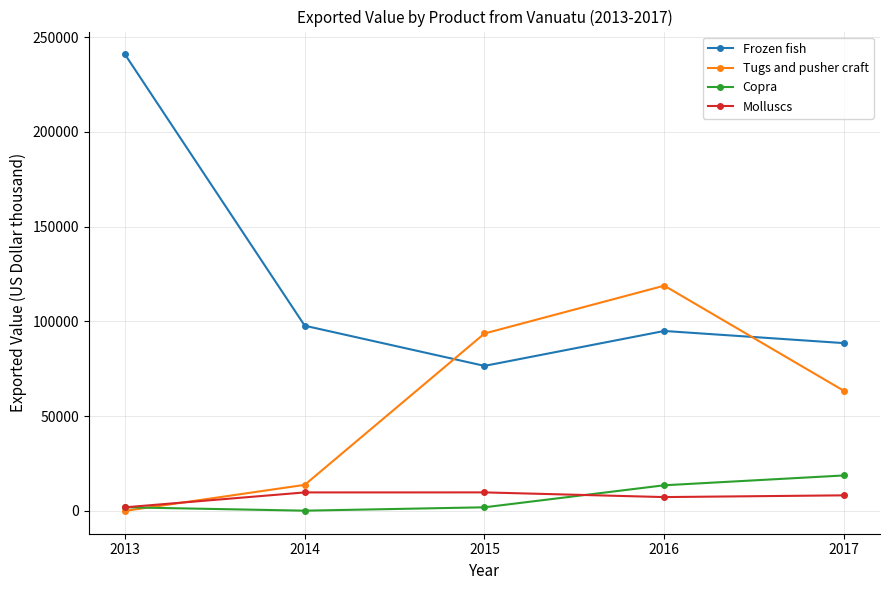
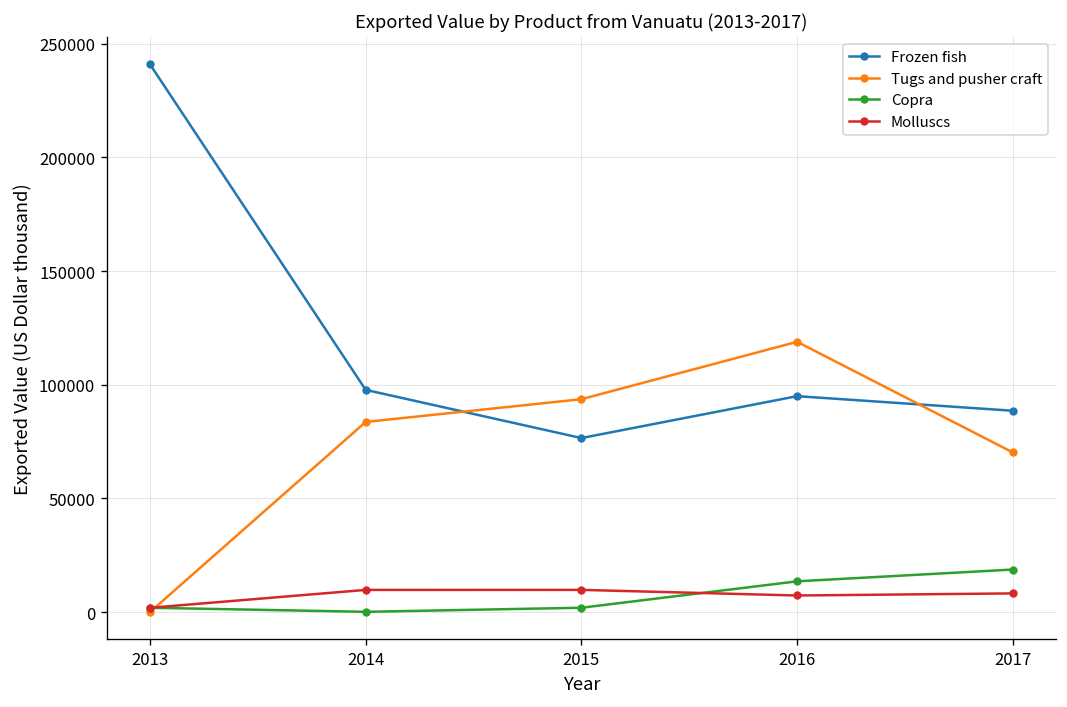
  {
    "Frozen fish": {
      "2013": 241000,
      "2014": 98000,
      "2015": 77000,
      "2016": 95000,
      "2017": 89000
    },
    "Tugs and pusher craft": {
      "2013": 0,
-     "2014": 14000,
+     "2014": 84000,
      "2015": 94000,
      "2016": 119000,
-     "2017": 63000
+     "2017": 70000
    },
    "Copra": {
      "2014": 0,
      "2015": 2000,
      "2016": 14000,
      "2017": 19000
    },
    "Molluscs": {
      "2014": 10000,
      "2015": 10000,
      "2016": 7000,
      "2017": 8000
    }
  }
